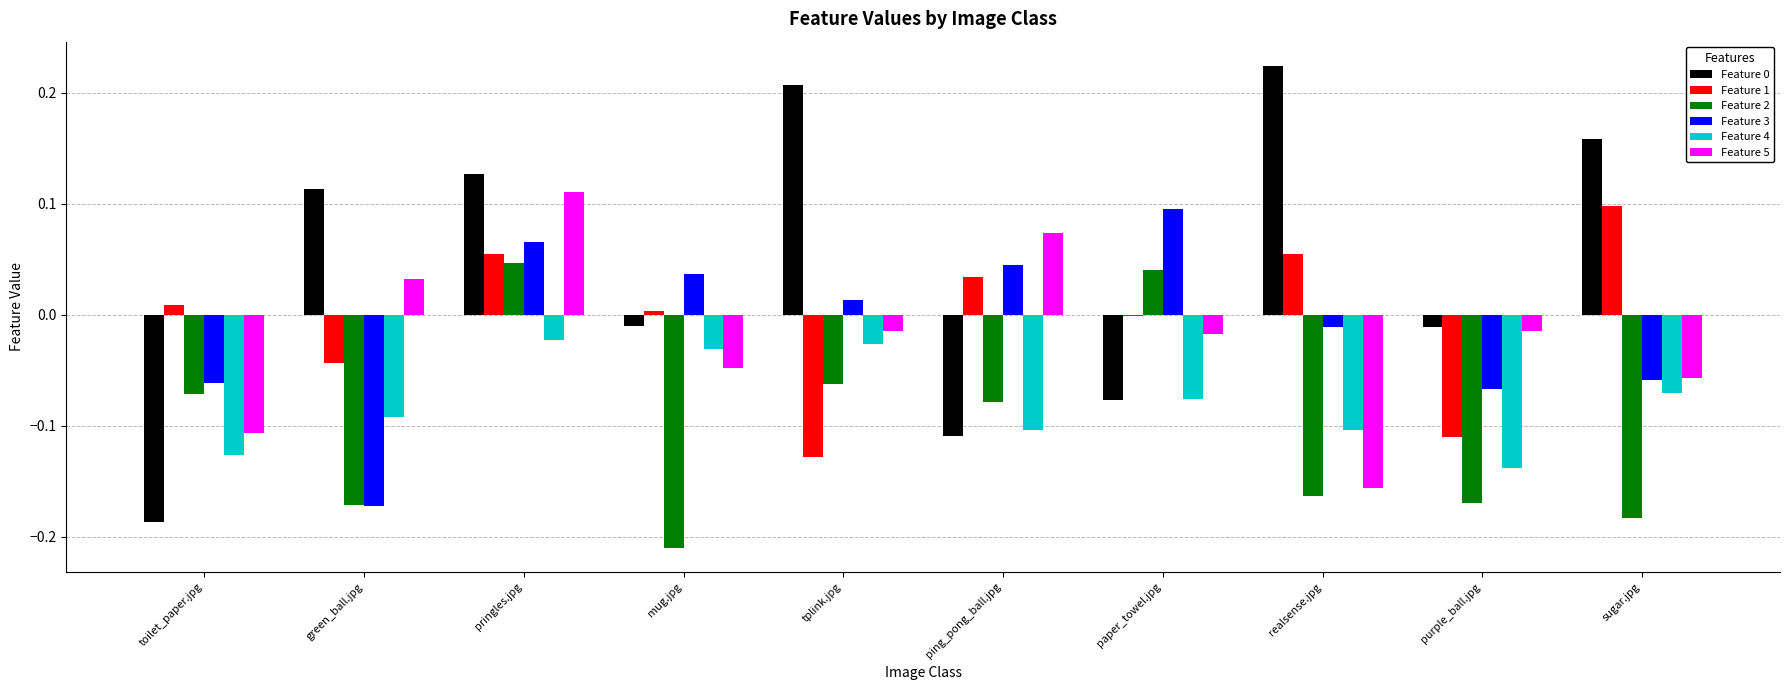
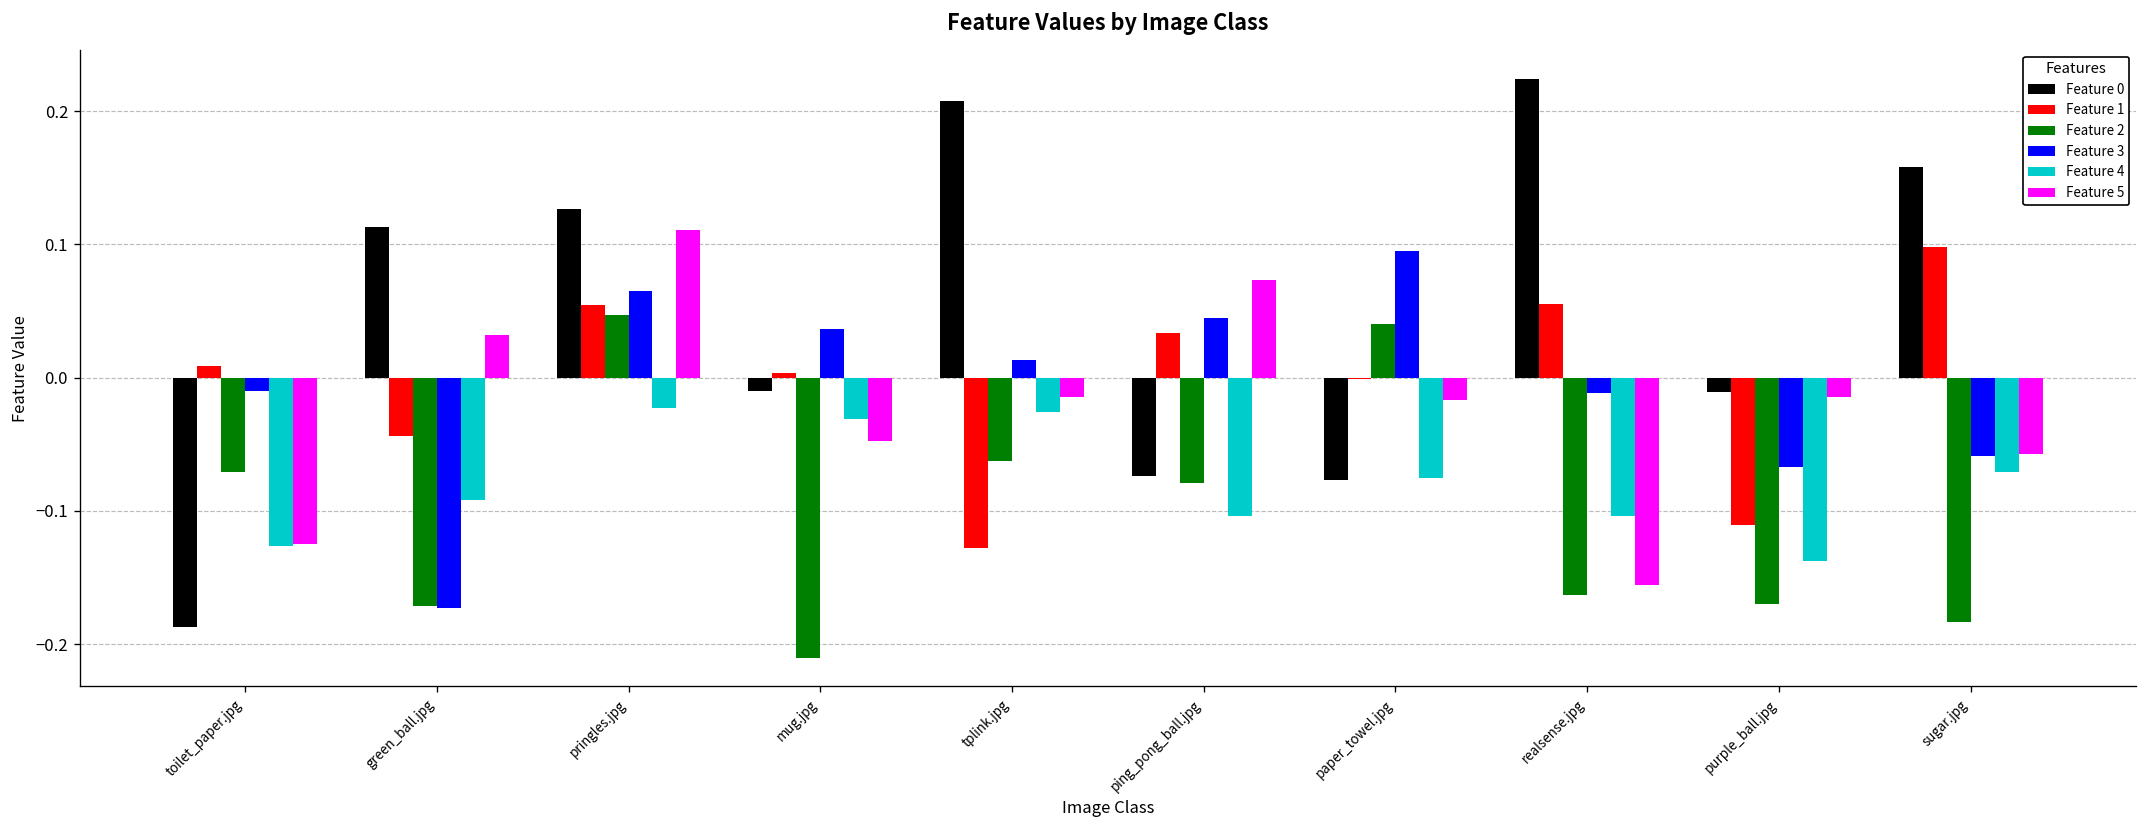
  {
    "Feature 0": {
      "toilet_paper.jpg": -0.187,
      "green_ball.jpg": 0.113,
      "pringles.jpg": 0.127,
      "mug.jpg": -0.010,
      "tplink.jpg": 0.207,
-     "ping_pong_ball.jpg": -0.110,
+     "ping_pong_ball.jpg": -0.073,
      "paper_towel.jpg": -0.077,
      "realsense.jpg": 0.224,
      "purple_ball.jpg": -0.011,
      "sugar.jpg": 0.158
    },
    "Feature 1": {
      "toilet_paper.jpg": 0.009,
      "green_ball.jpg": -0.044,
      "pringles.jpg": 0.055,
      "mug.jpg": 0.004,
      "tplink.jpg": -0.128,
      "ping_pong_ball.jpg": 0.034,
      "realsense.jpg": 0.055,
      "purple_ball.jpg": -0.111,
      "sugar.jpg": 0.098
    },
    "Feature 2": {
      "toilet_paper.jpg": -0.071,
      "green_ball.jpg": -0.171,
      "pringles.jpg": 0.047,
      "mug.jpg": -0.210,
      "tplink.jpg": -0.062,
      "ping_pong_ball.jpg": -0.079,
      "paper_towel.jpg": 0.040,
      "realsense.jpg": -0.163,
      "purple_ball.jpg": -0.169,
      "sugar.jpg": -0.183
    },
    "Feature 3": {
-     "toilet_paper.jpg": -0.061,
+     "toilet_paper.jpg": -0.010,
      "green_ball.jpg": -0.173,
      "pringles.jpg": 0.065,
      "mug.jpg": 0.037,
      "tplink.jpg": 0.013,
      "ping_pong_ball.jpg": 0.045,
      "paper_towel.jpg": 0.095,
      "realsense.jpg": -0.011,
      "purple_ball.jpg": -0.067,
      "sugar.jpg": -0.059
    },
    "Feature 4": {
      "toilet_paper.jpg": -0.126,
      "green_ball.jpg": -0.092,
      "pringles.jpg": -0.022,
      "mug.jpg": -0.031,
      "tplink.jpg": -0.026,
      "ping_pong_ball.jpg": -0.104,
      "paper_towel.jpg": -0.076,
      "realsense.jpg": -0.104,
      "purple_ball.jpg": -0.138,
      "sugar.jpg": -0.070
    },
    "Feature 5": {
-     "toilet_paper.jpg": -0.107,
+     "toilet_paper.jpg": -0.125,
      "green_ball.jpg": 0.032,
      "pringles.jpg": 0.111,
      "mug.jpg": -0.048,
      "tplink.jpg": -0.014,
      "ping_pong_ball.jpg": 0.073,
      "paper_towel.jpg": -0.017,
      "realsense.jpg": -0.156,
      "purple_ball.jpg": -0.014,
      "sugar.jpg": -0.057
    }
  }
